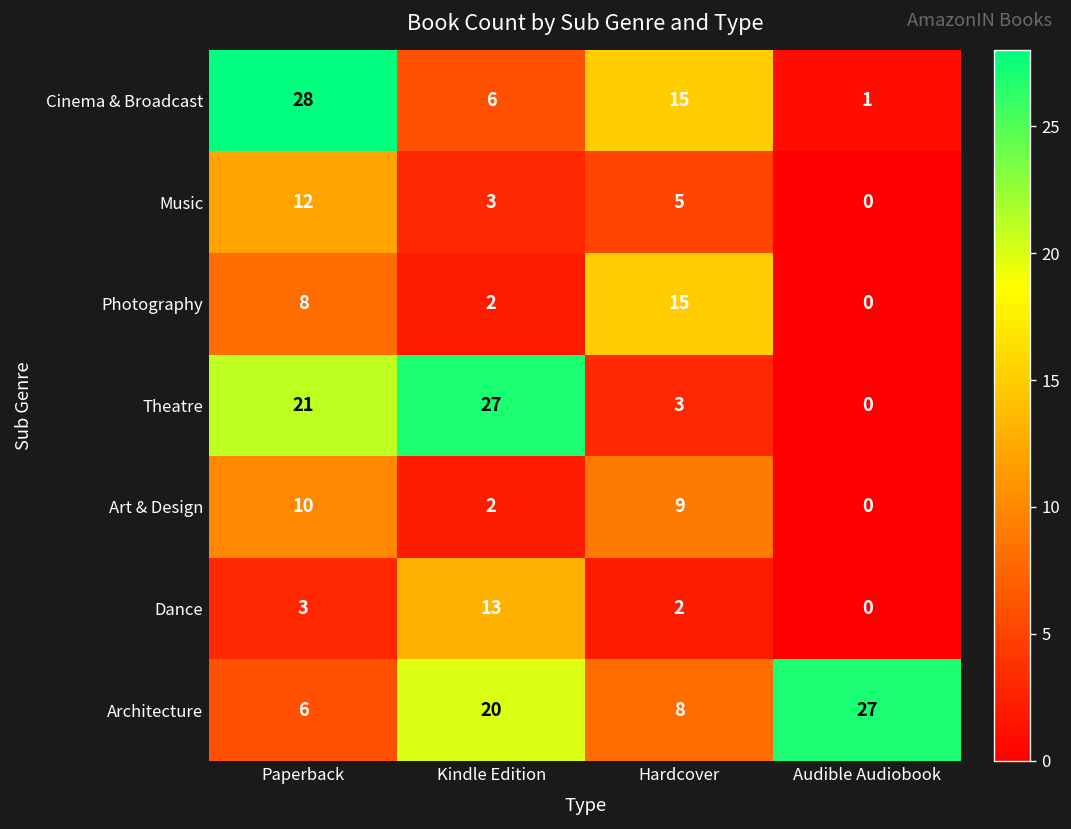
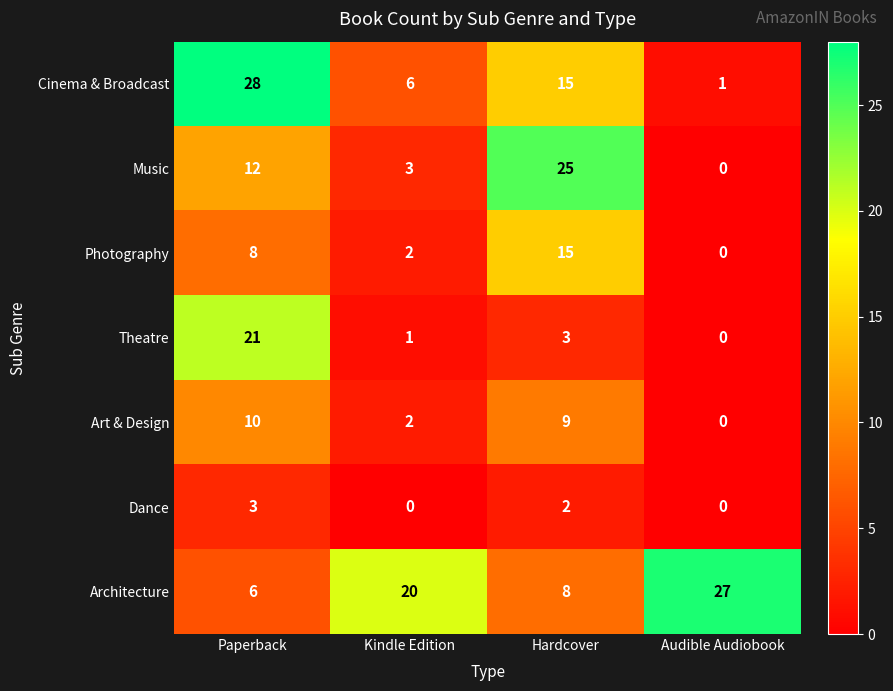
  {
    "Cinema & Broadcast": {
      "Paperback": 28,
      "Kindle Edition": 6,
      "Hardcover": 15,
      "Audible Audiobook": 1
    },
    "Music": {
      "Paperback": 12,
      "Kindle Edition": 3,
-     "Hardcover": 5,
+     "Hardcover": 25,
      "Audible Audiobook": 0
    },
    "Photography": {
      "Paperback": 8,
      "Kindle Edition": 2,
      "Hardcover": 15,
      "Audible Audiobook": 0
    },
    "Theatre": {
      "Paperback": 21,
-     "Kindle Edition": 27,
+     "Kindle Edition": 1,
      "Hardcover": 3,
      "Audible Audiobook": 0
    },
    "Art & Design": {
      "Paperback": 10,
      "Kindle Edition": 2,
      "Hardcover": 9,
      "Audible Audiobook": 0
    },
    "Dance": {
      "Paperback": 3,
-     "Kindle Edition": 13,
+     "Kindle Edition": 0,
      "Hardcover": 2,
      "Audible Audiobook": 0
    },
    "Architecture": {
      "Paperback": 6,
      "Kindle Edition": 20,
      "Hardcover": 8,
      "Audible Audiobook": 27
    }
  }
